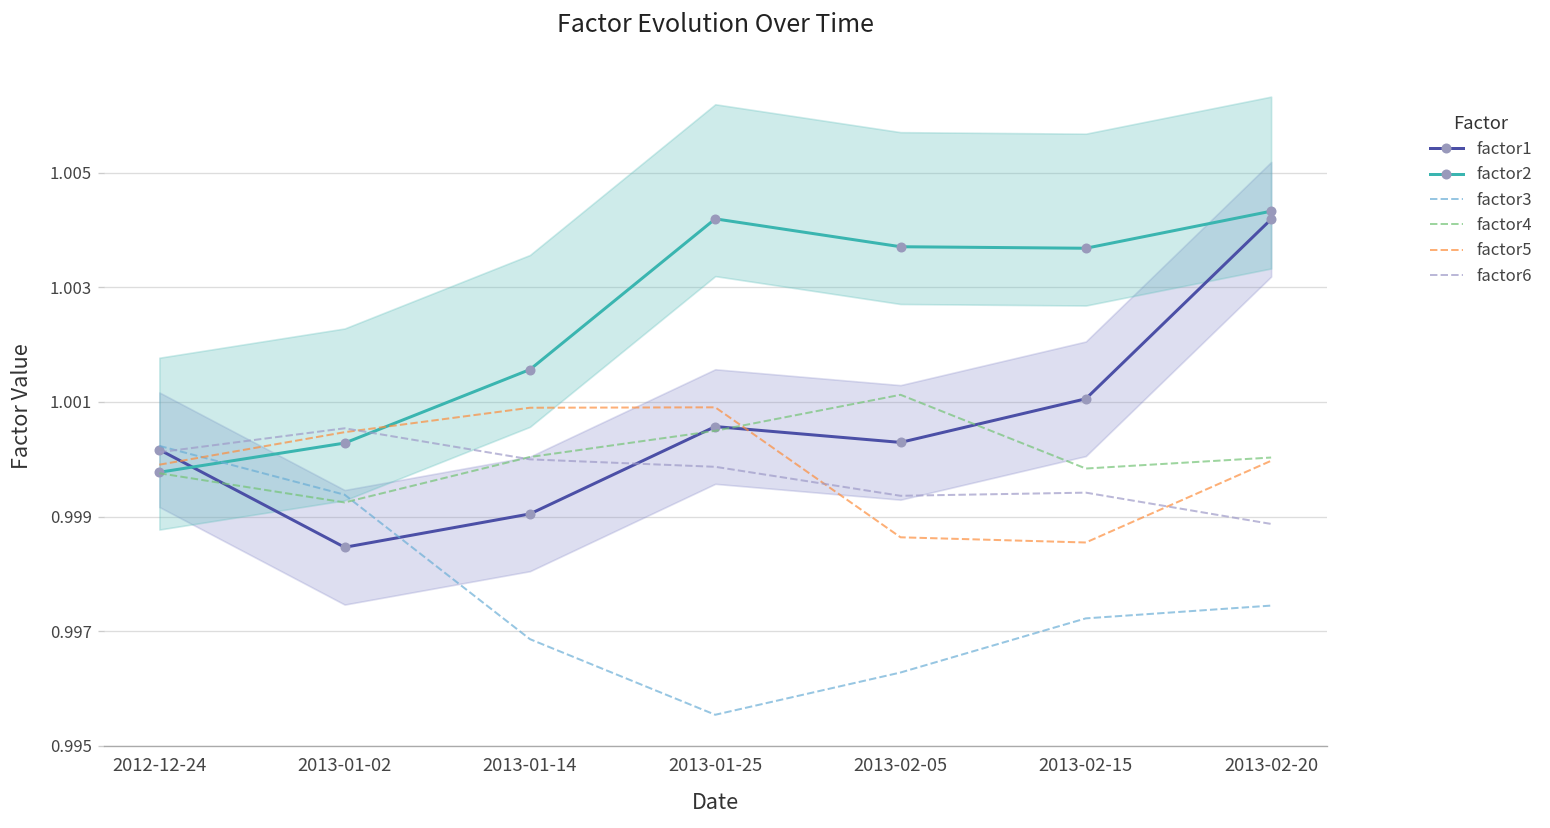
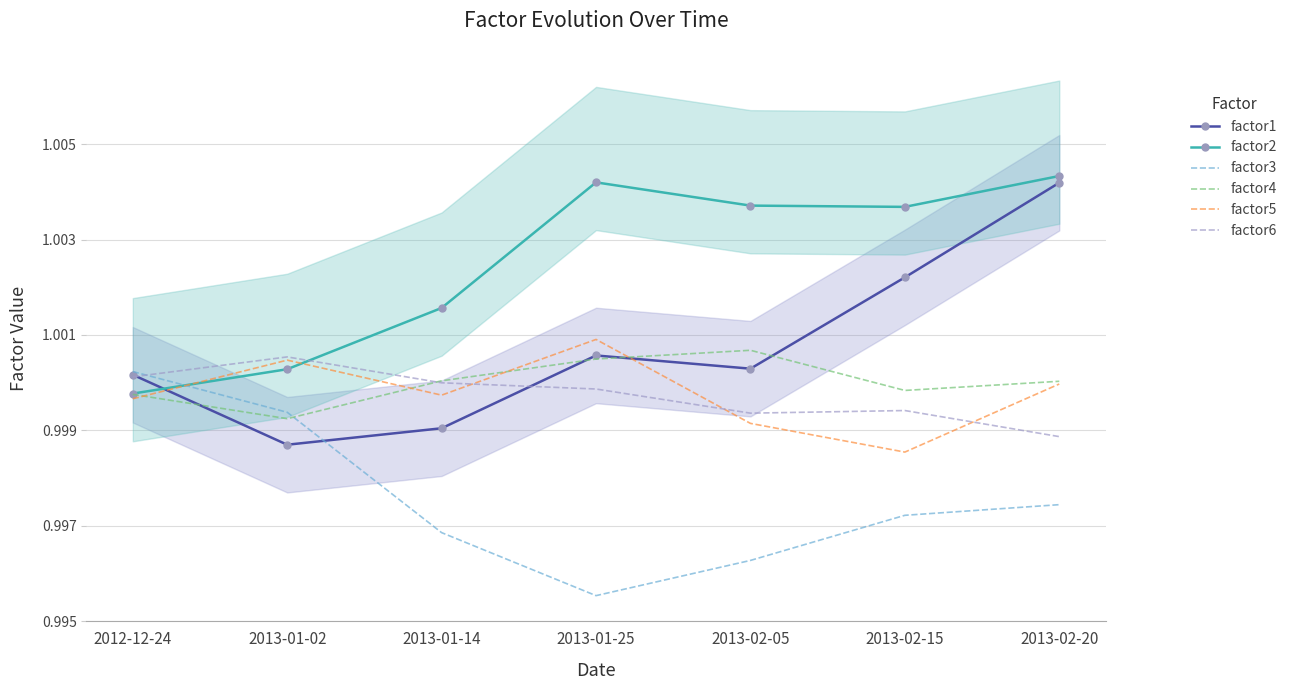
  {
    "factor1": {
-     "2013-01-02": 0.9985,
+     "2013-01-02": 0.9987,
      "2013-01-14": 0.9990,
      "2013-01-25": 1.0006,
      "2013-02-05": 1.0003,
-     "2013-02-15": 1.0011,
+     "2013-02-15": 1.0022,
      "2013-02-20": 1.0042
    },
    "factor4": {
      "2013-01-02": 0.9992,
      "2013-01-25": 1.0005,
-     "2013-02-05": 1.0011,
+     "2013-02-05": 1.0007,
      "2013-02-15": 0.9998,
      "2013-02-20": 1.0000
    },
    "factor5": {
-     "2012-12-24": 0.9999,
+     "2012-12-24": 0.9997,
      "2013-01-02": 1.0005,
-     "2013-01-14": 1.0009,
+     "2013-01-14": 0.9997,
      "2013-01-25": 1.0009,
-     "2013-02-05": 0.9986,
+     "2013-02-05": 0.9991,
      "2013-02-15": 0.9985,
      "2013-02-20": 1.0000
    }
  }
